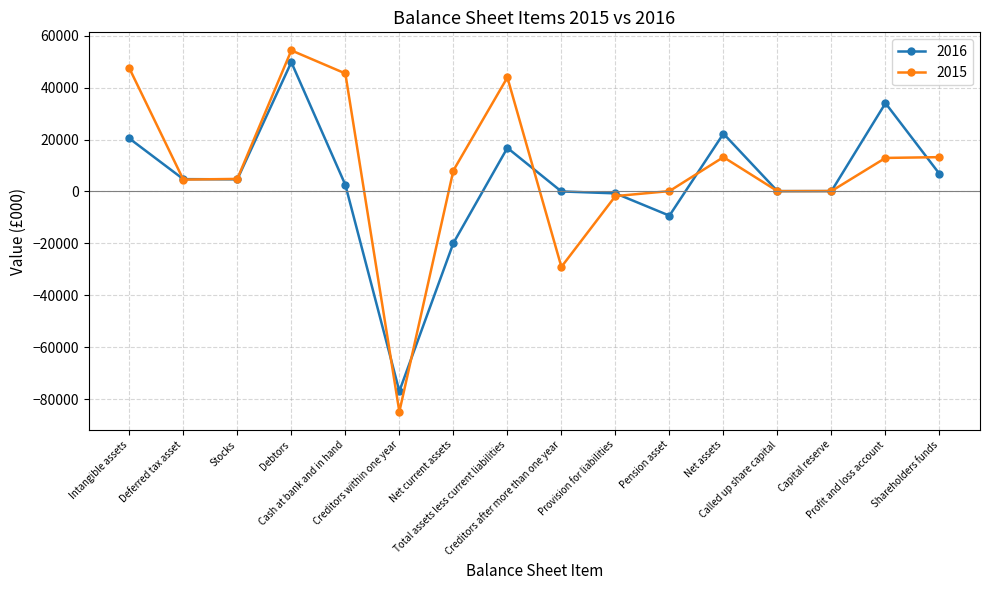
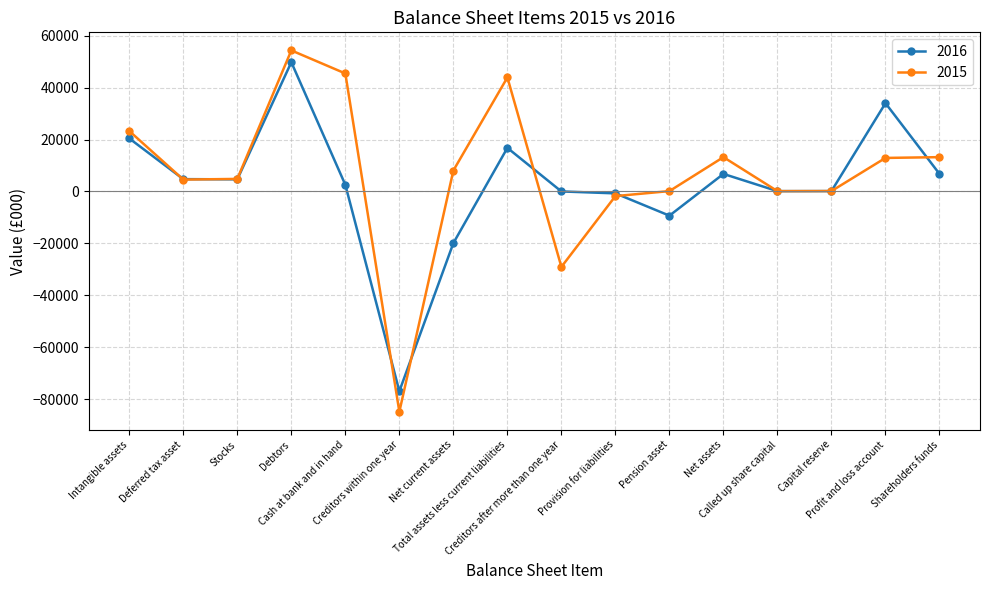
  {
    "2016": {
      "Intangible assets": 20000,
      "Debtors": 50000,
      "Cash at bank and in hand": 3000,
      "Creditors within one year": -77000,
      "Net current assets": -20000,
      "Total assets less current liabilities": 17000,
      "Creditors after more than one year": 0,
      "Provision for liabilities": -1000,
      "Pension asset": -9000,
-     "Net assets": 22000,
+     "Net assets": 7000,
      "Profit and loss account": 34000,
      "Shareholders funds": 7000
    },
    "2015": {
-     "Intangible assets": 47000,
+     "Intangible assets": 23000,
      "Debtors": 54000,
      "Cash at bank and in hand": 45000,
      "Creditors within one year": -85000,
      "Net current assets": 8000,
      "Total assets less current liabilities": 44000,
      "Creditors after more than one year": -29000,
      "Provision for liabilities": -2000,
      "Pension asset": 0,
      "Net assets": 13000,
      "Profit and loss account": 13000,
      "Shareholders funds": 13000
    }
  }
